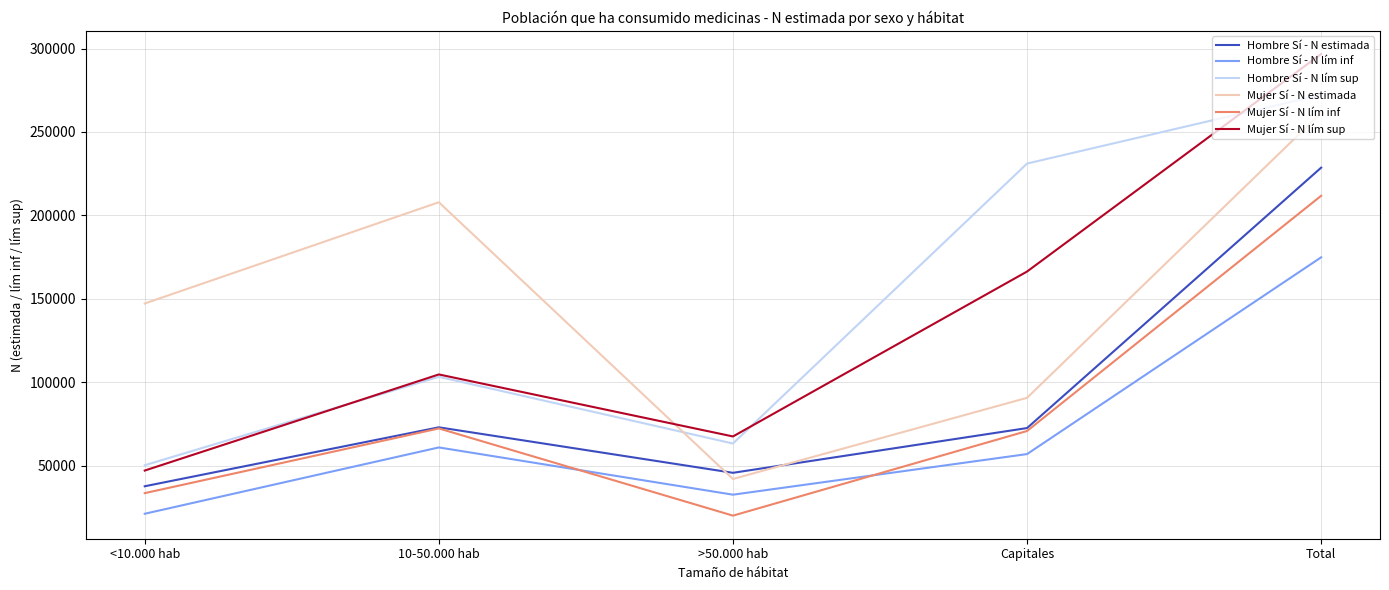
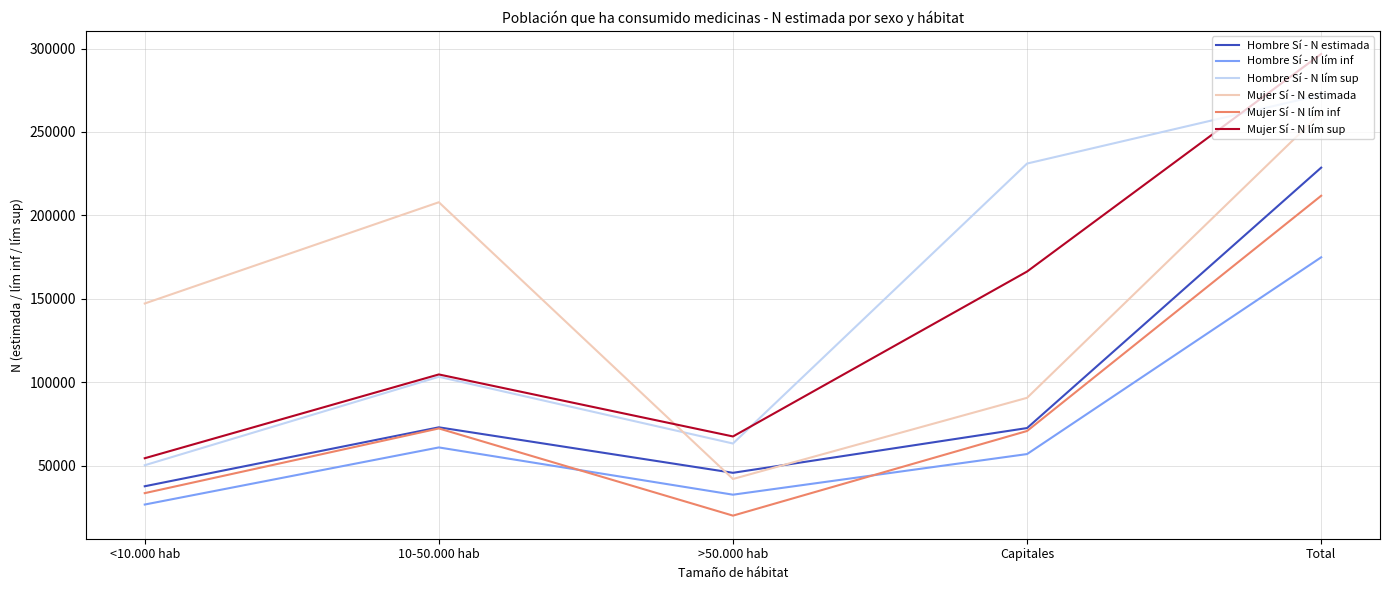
  {
    "Hombre Sí - N estimada": {
      "<10.000 hab": 38000,
      ">50.000 hab": 46000,
      "Capitales": 72000,
      "Total": 229000
    },
    "Hombre Sí - N lím inf": {
-     "<10.000 hab": 21000,
+     "<10.000 hab": 27000,
      "10-50.000 hab": 61000,
      ">50.000 hab": 33000,
      "Capitales": 57000,
      "Total": 175000
    },
    "Hombre Sí - N lím sup": {
      "<10.000 hab": 50000,
      ">50.000 hab": 63000,
      "Capitales": 231000
    },
    "Mujer Sí - N estimada": {
      "<10.000 hab": 147000,
      "10-50.000 hab": 208000,
      ">50.000 hab": 42000,
      "Capitales": 91000
    },
    "Mujer Sí - N lím inf": {
      "<10.000 hab": 33000,
      ">50.000 hab": 20000,
      "Capitales": 71000,
      "Total": 212000
    },
    "Mujer Sí - N lím sup": {
-     "<10.000 hab": 47000,
+     "<10.000 hab": 54000,
      ">50.000 hab": 67000,
      "Capitales": 166000
    }
  }
